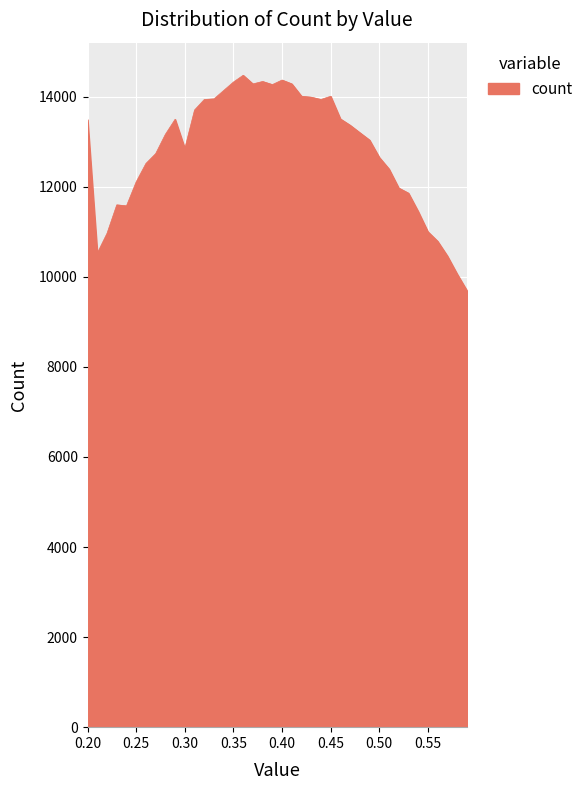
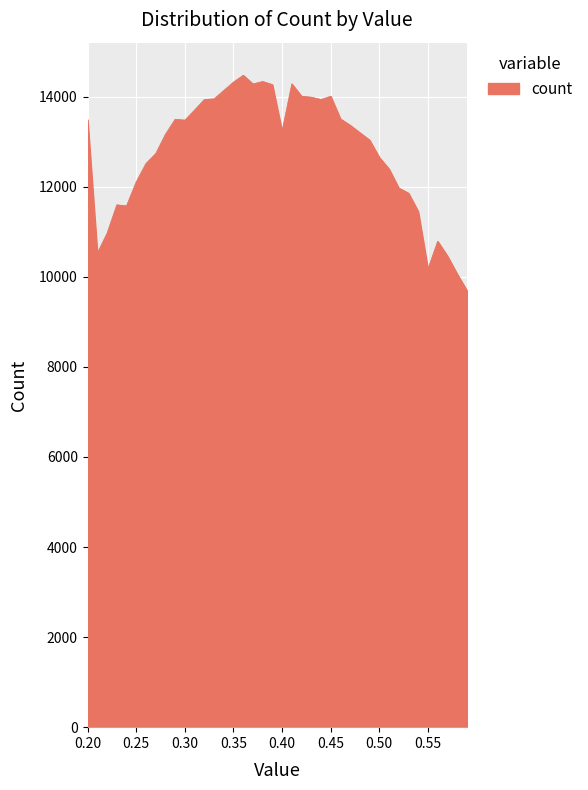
  {
    "0.20": 13500,
    "0.25": 12100,
-   "0.30": 12900,
+   "0.30": 13500,
    "0.35": 14300,
-   "0.40": 14400,
+   "0.40": 13200,
    "0.45": 14000,
    "0.50": 12700,
-   "0.55": 11000
+   "0.55": 10200
  }
